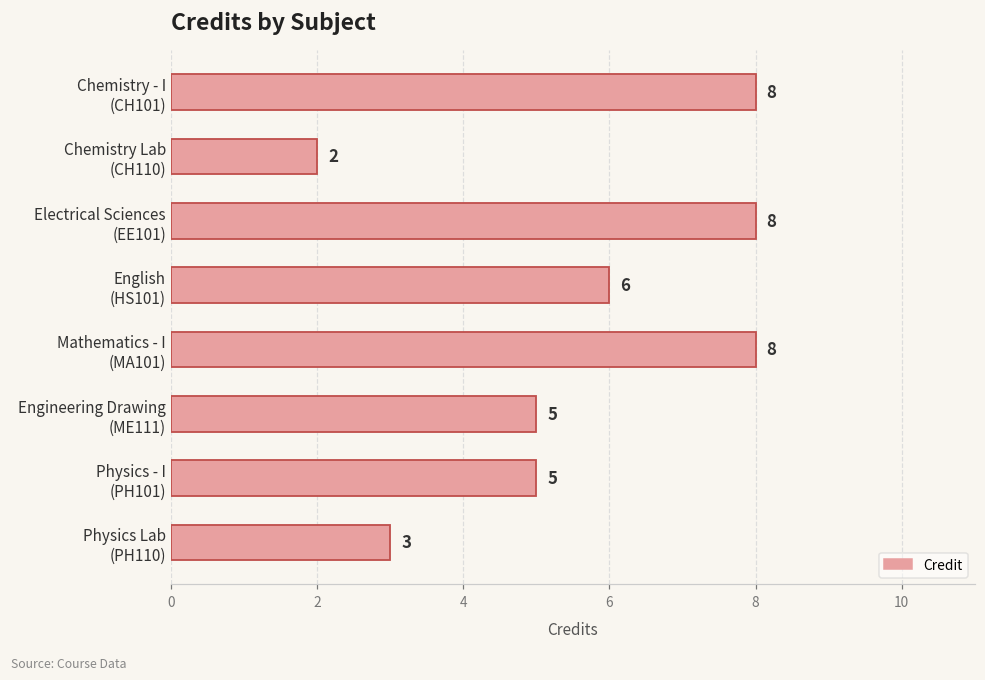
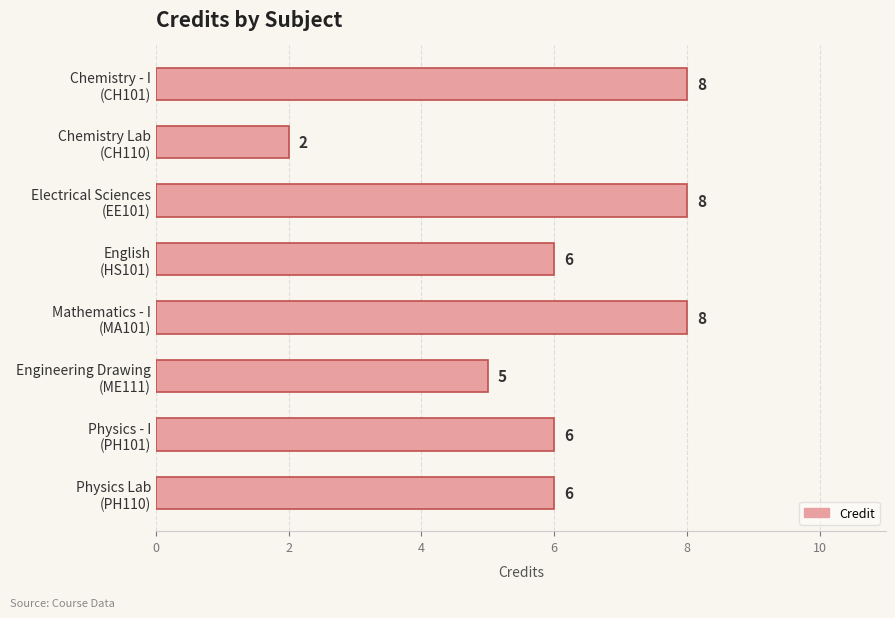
  {
    "Chemistry - I (CH101)": 8,
    "Chemistry Lab (CH110)": 2,
    "Electrical Sciences (EE101)": 8,
    "English (HS101)": 6,
    "Mathematics - I (MA101)": 8,
    "Engineering Drawing (ME111)": 5,
-   "Physics - I (PH101)": 5,
-   "Physics Lab (PH110)": 3
+   "Physics - I (PH101)": 6,
+   "Physics Lab (PH110)": 6
  }
